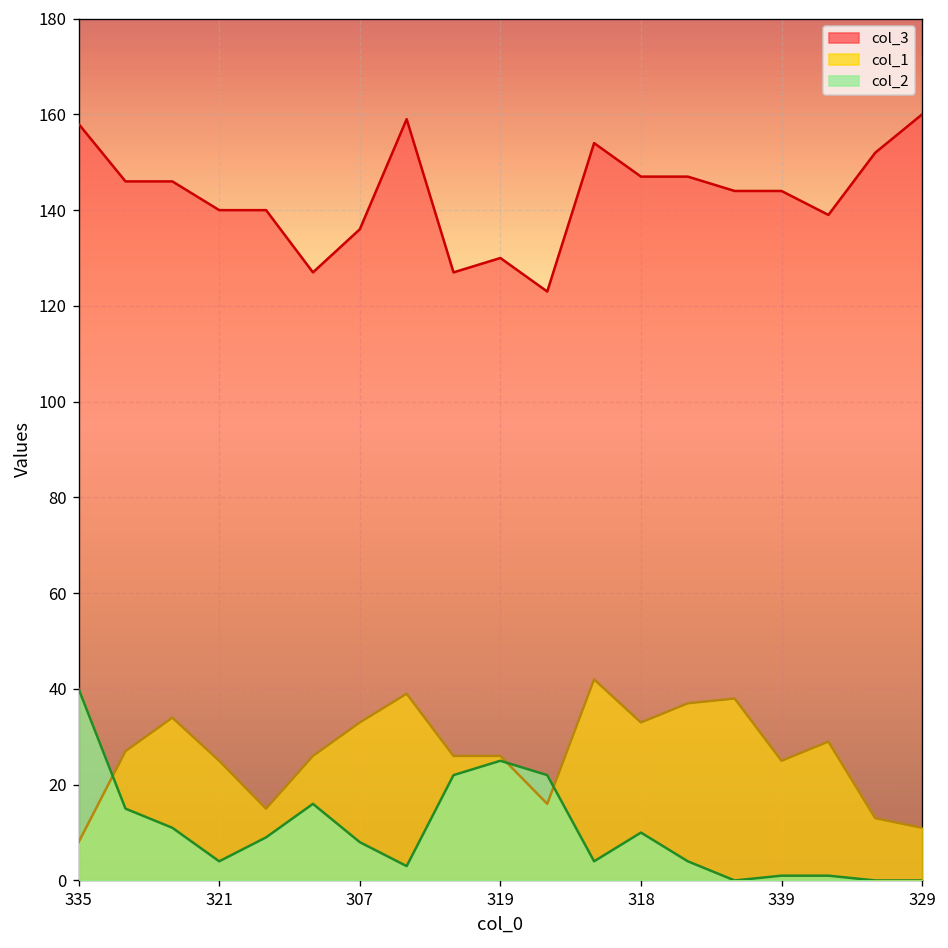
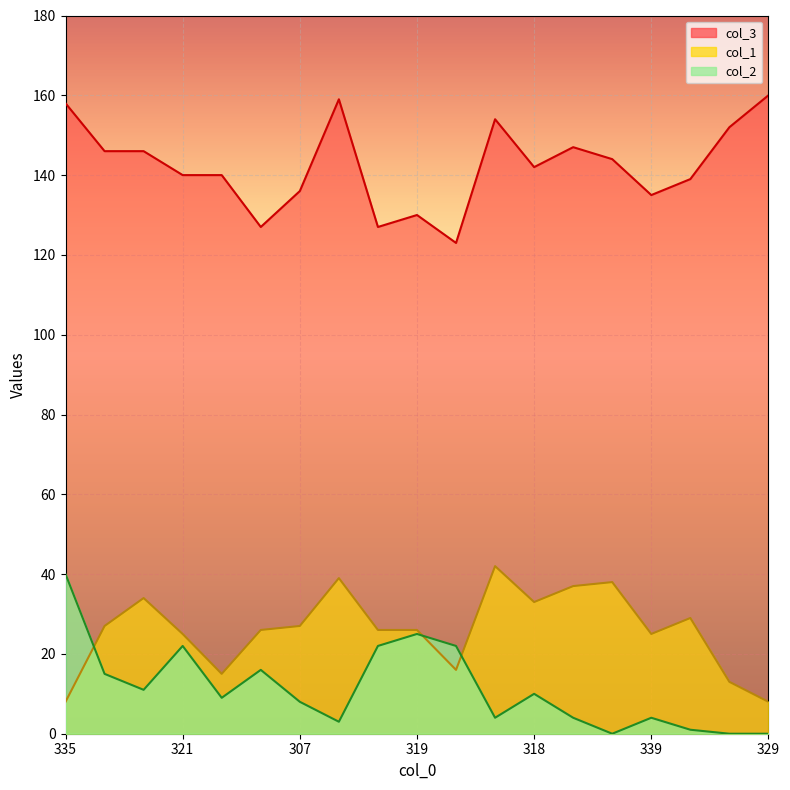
  {
    "col_3": {
      "335": 158,
      "321": 140,
      "307": 136,
      "319": 130,
-     "318": 147,
-     "339": 144,
+     "318": 142,
+     "339": 135,
      "329": 160
    },
    "col_1": {
      "335": 8,
      "321": 25,
-     "307": 33,
+     "307": 27,
      "319": 26,
      "318": 33,
      "339": 25,
-     "329": 11
+     "329": 8
    },
    "col_2": {
      "335": 40,
-     "321": 4,
+     "321": 22,
      "307": 8,
      "319": 25,
      "318": 10,
-     "339": 1,
+     "339": 4,
      "329": 0
    }
  }
